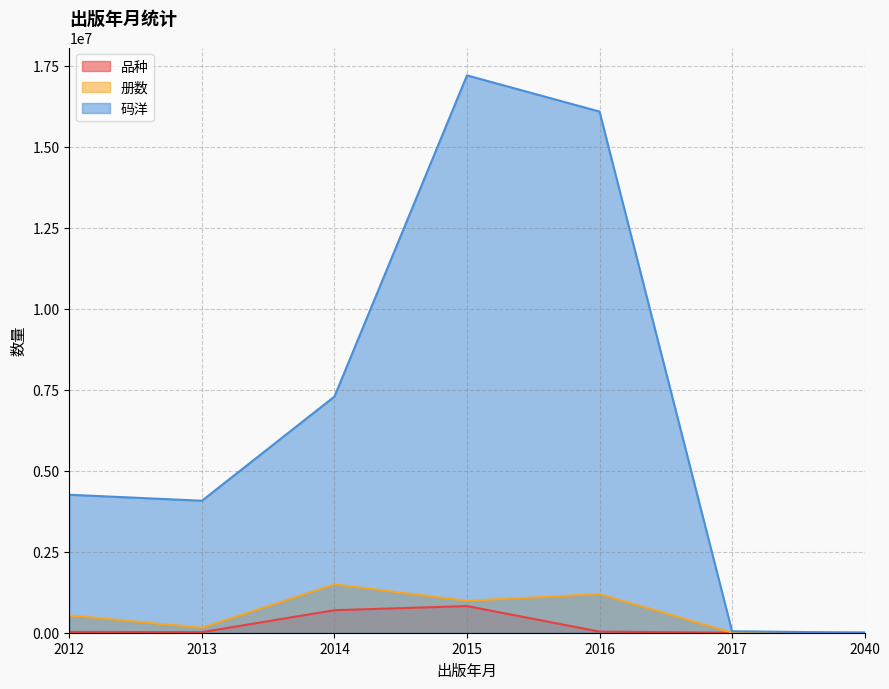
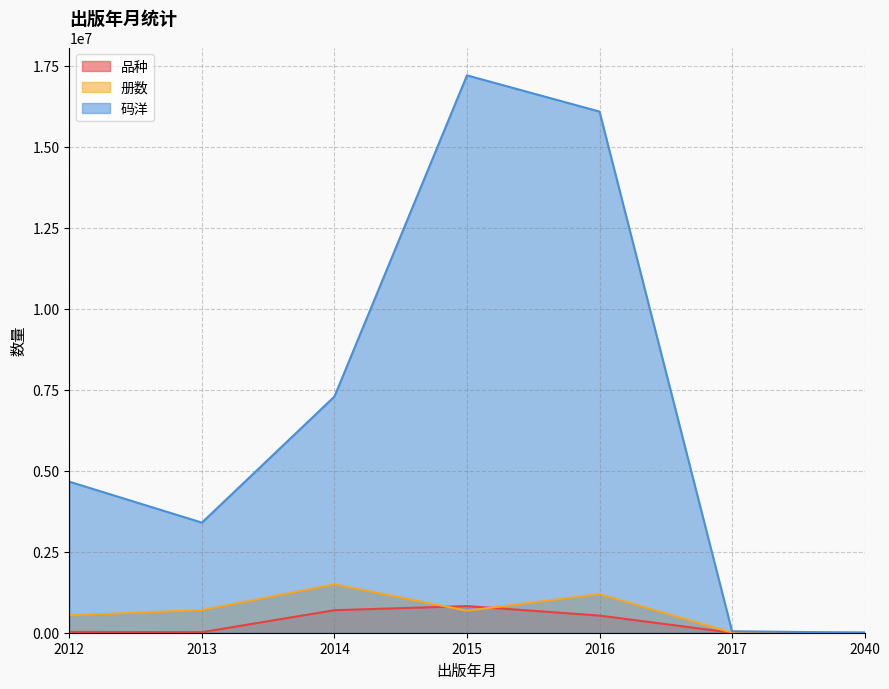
  {
    "品种": {
      "2012": 0,
      "2013": 0,
      "2014": 700000,
      "2015": 800000,
-     "2016": 0
+     "2016": 500000
    },
    "册数": {
      "2012": 500000,
-     "2013": 200000,
+     "2013": 700000,
      "2014": 1500000,
-     "2015": 1000000,
+     "2015": 700000,
      "2016": 1200000
    },
    "码洋": {
-     "2012": 4300000,
-     "2013": 4100000,
+     "2012": 4700000,
+     "2013": 3400000,
      "2014": 7300000,
      "2015": 17200000,
      "2016": 16100000
    }
  }
